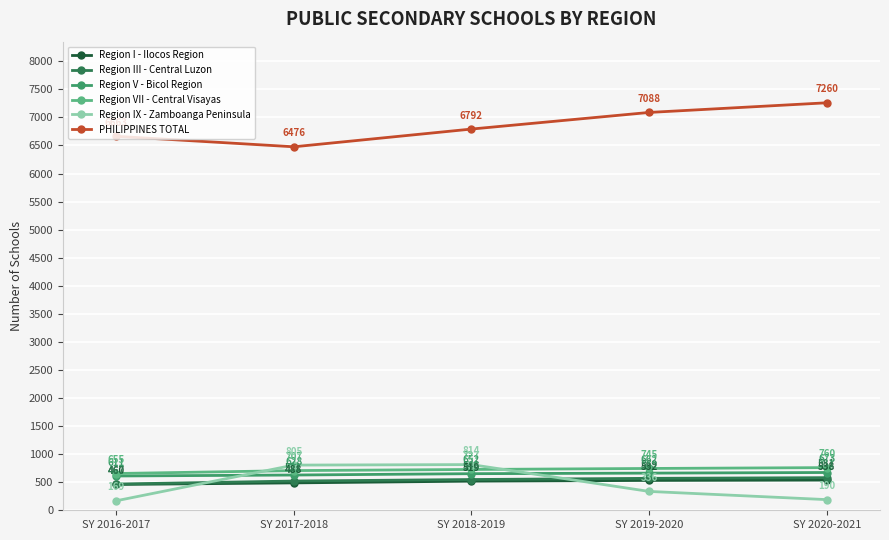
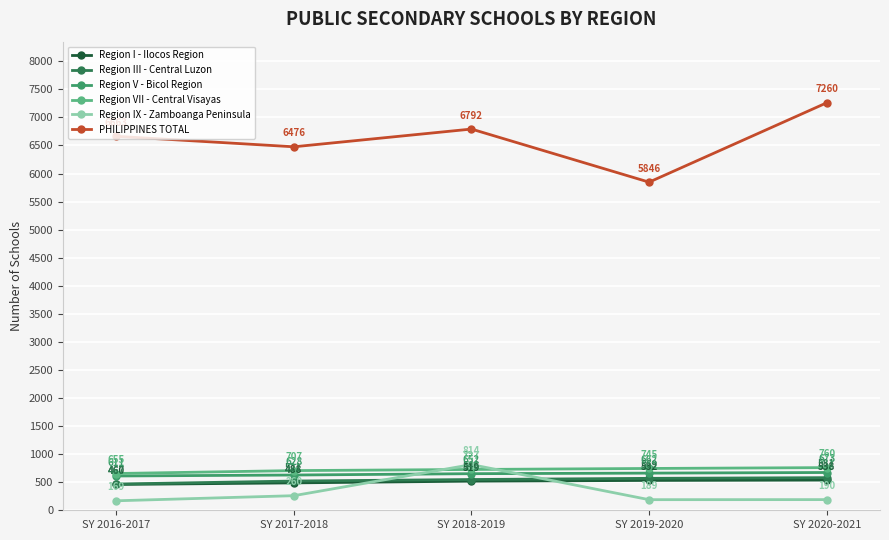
  {
    "Region IX - Zamboanga Peninsula": {
-     "SY 2017-2018": 805,
-     "SY 2019-2020": 336
+     "SY 2017-2018": 260,
+     "SY 2019-2020": 189
    },
    "PHILIPPINES TOTAL": {
      "SY 2017-2018": 6476,
      "SY 2018-2019": 6792,
-     "SY 2019-2020": 7088,
+     "SY 2019-2020": 5846,
      "SY 2020-2021": 7260
    }
  }
